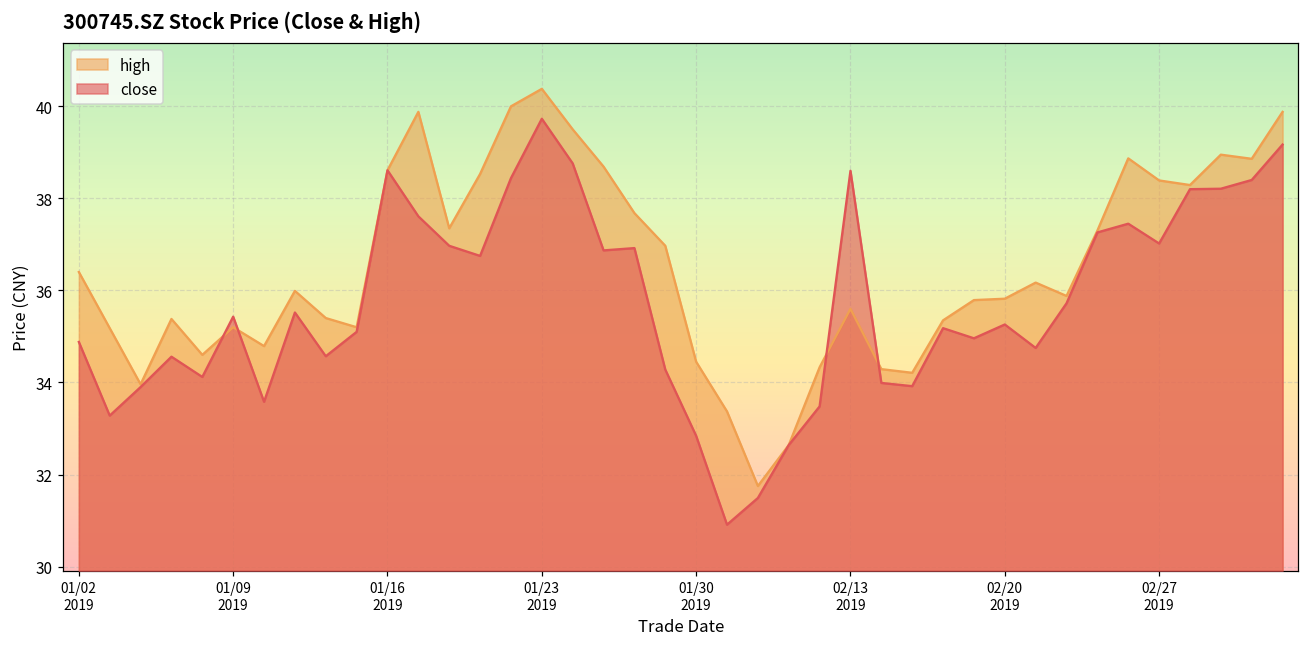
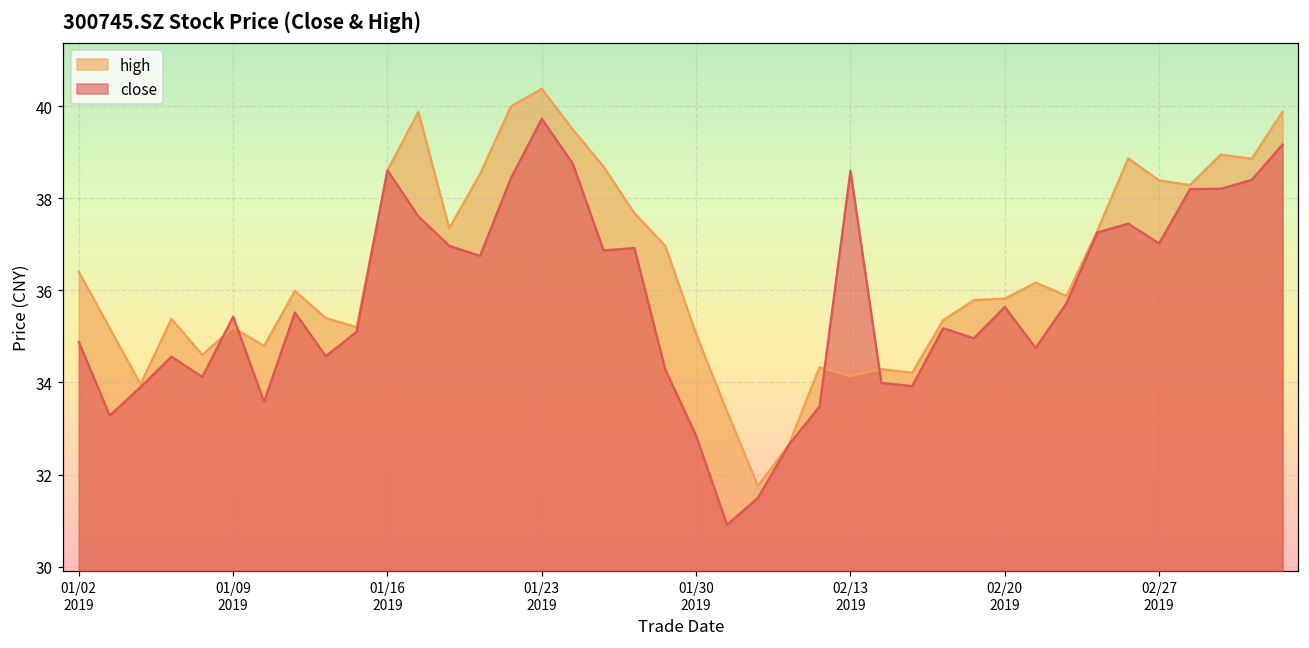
  {
    "high": {
      "01/02 2019": 36.4,
      "01/09 2019": 35.2,
      "01/23 2019": 40.4,
-     "01/30 2019": 34.5,
-     "02/13 2019": 35.6,
+     "01/30 2019": 35.1,
+     "02/13 2019": 34.1,
      "02/20 2019": 35.8,
      "02/27 2019": 38.4
    },
    "close": {
      "01/02 2019": 34.9,
      "01/09 2019": 35.4,
      "01/23 2019": 39.7,
      "01/30 2019": 32.8,
      "02/13 2019": 38.6,
-     "02/20 2019": 35.3,
+     "02/20 2019": 35.6,
      "02/27 2019": 37.0
    }
  }
